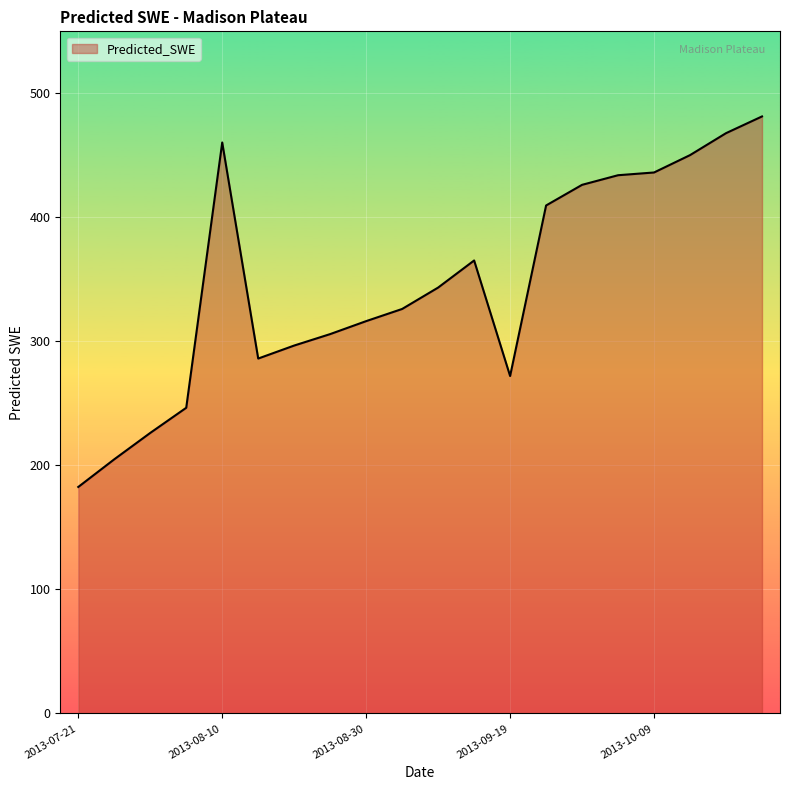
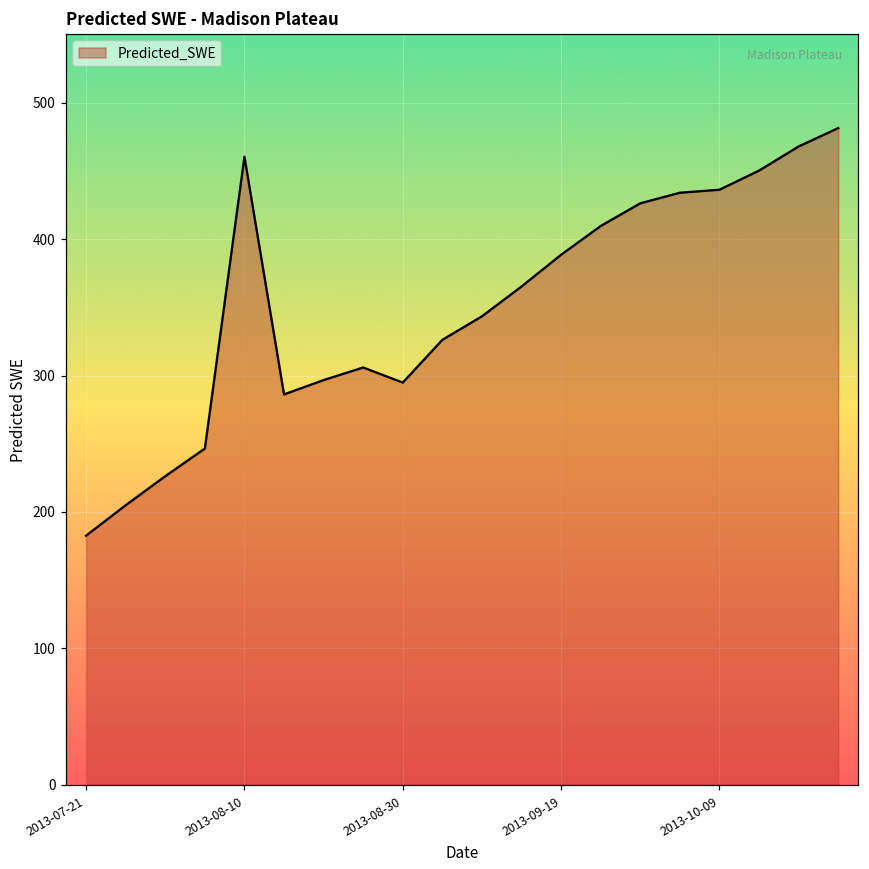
  {
    "2013-07-21": 183,
    "2013-08-10": 460,
-   "2013-08-30": 316,
-   "2013-09-19": 272,
+   "2013-08-30": 295,
+   "2013-09-19": 389,
    "2013-10-09": 436
  }
